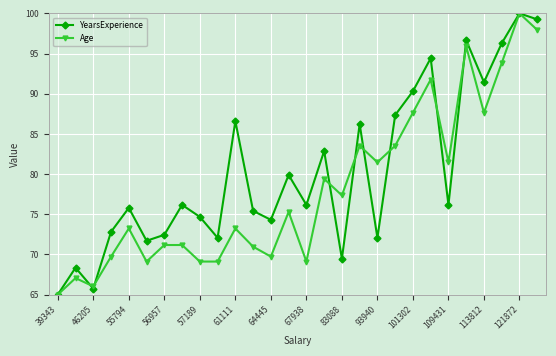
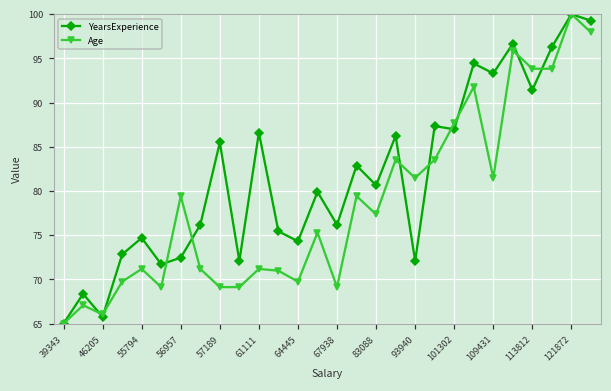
  {
    "YearsExperience": {
-     "55794": 76,
+     "55794": 75,
      "56957": 72,
-     "57189": 75,
+     "57189": 85,
      "61111": 87,
      "64445": 74,
      "67938": 76,
-     "83088": 69,
+     "83088": 81,
      "93940": 72,
-     "101302": 90,
-     "109431": 76,
+     "101302": 87,
+     "109431": 93,
      "113812": 91
    },
    "Age": {
-     "55794": 73,
-     "56957": 71,
+     "55794": 71,
+     "56957": 79,
      "57189": 69,
-     "61111": 73,
+     "61111": 71,
      "64445": 70,
      "67938": 69,
      "83088": 77,
      "93940": 81,
      "101302": 88,
      "109431": 81,
-     "113812": 88
+     "113812": 94
    }
  }
